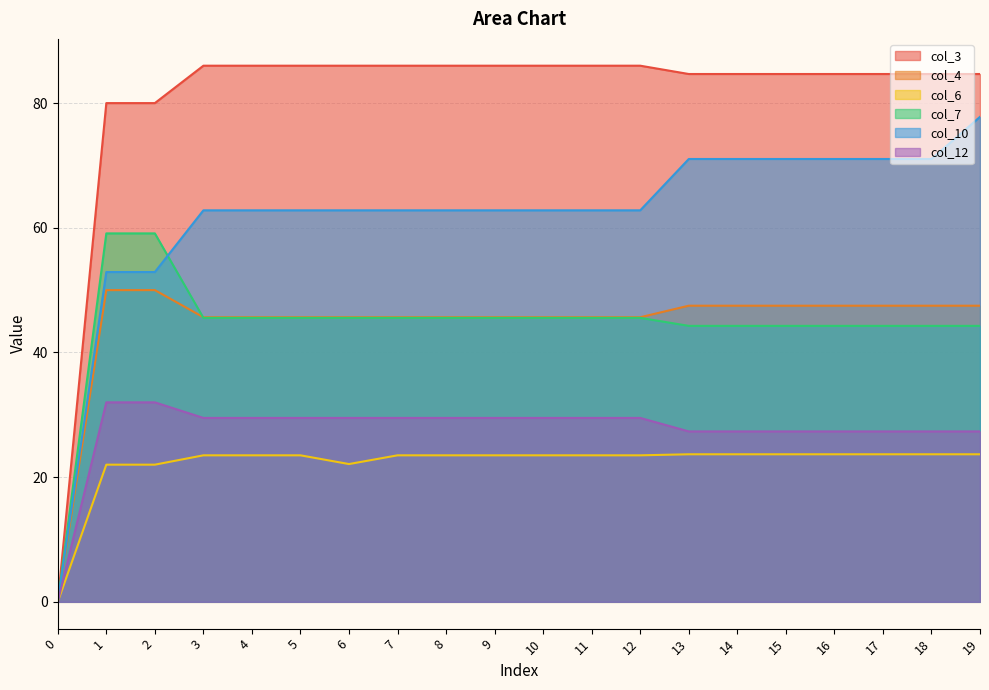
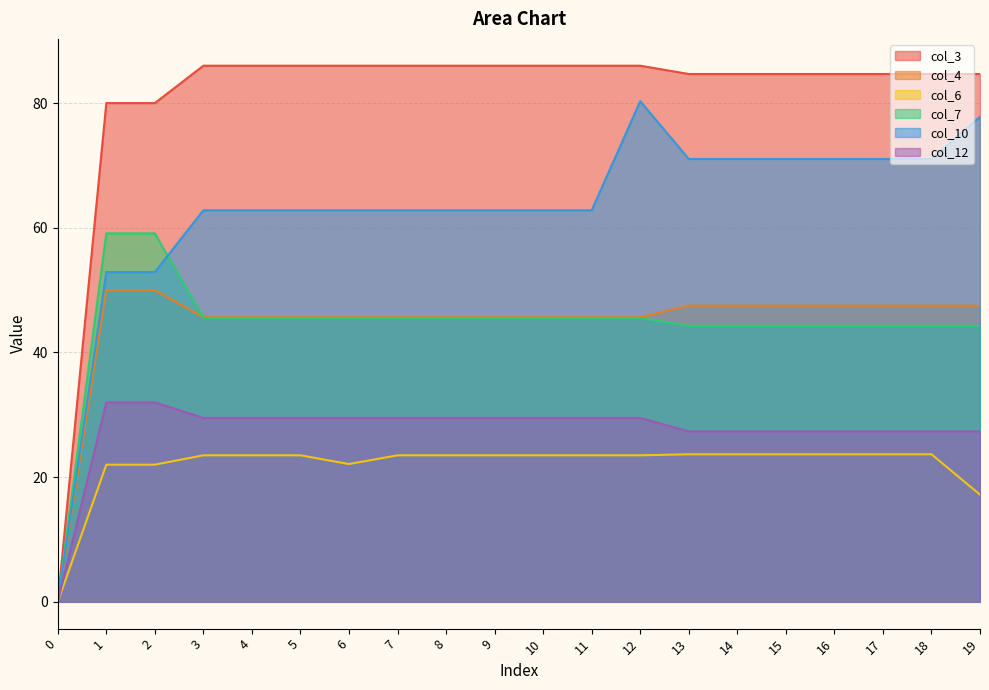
  {
    "col_6": {
      "1": 22,
      "2": 22,
      "3": 24,
      "4": 24,
      "5": 24,
      "6": 22,
      "7": 24,
      "8": 24,
      "9": 24,
      "10": 24,
      "11": 24,
      "12": 24,
      "13": 24,
      "14": 24,
      "15": 24,
      "16": 24,
      "17": 24,
      "18": 24,
-     "19": 24
+     "19": 17
    },
    "col_7": {
      "1": 59,
      "2": 59,
      "13": 44,
      "14": 44,
      "15": 44,
      "16": 44,
      "17": 44,
      "18": 44,
      "19": 44
    },
    "col_10": {
      "1": 53,
      "2": 53,
      "3": 63,
      "4": 63,
      "5": 63,
      "6": 63,
      "7": 63,
      "8": 63,
      "9": 63,
      "10": 63,
      "11": 63,
-     "12": 63,
+     "12": 80,
      "13": 71,
      "14": 71,
      "15": 71,
      "16": 71,
      "17": 71,
      "19": 78
    },
    "col_12": {
      "1": 32,
      "2": 32,
      "3": 30,
      "4": 30,
      "5": 30,
      "6": 30,
      "7": 30,
      "8": 30,
      "9": 30,
      "10": 30,
      "11": 30,
      "12": 30,
      "13": 27,
      "14": 27,
      "15": 27,
      "16": 27,
      "17": 27,
      "18": 27,
      "19": 27
    }
  }
